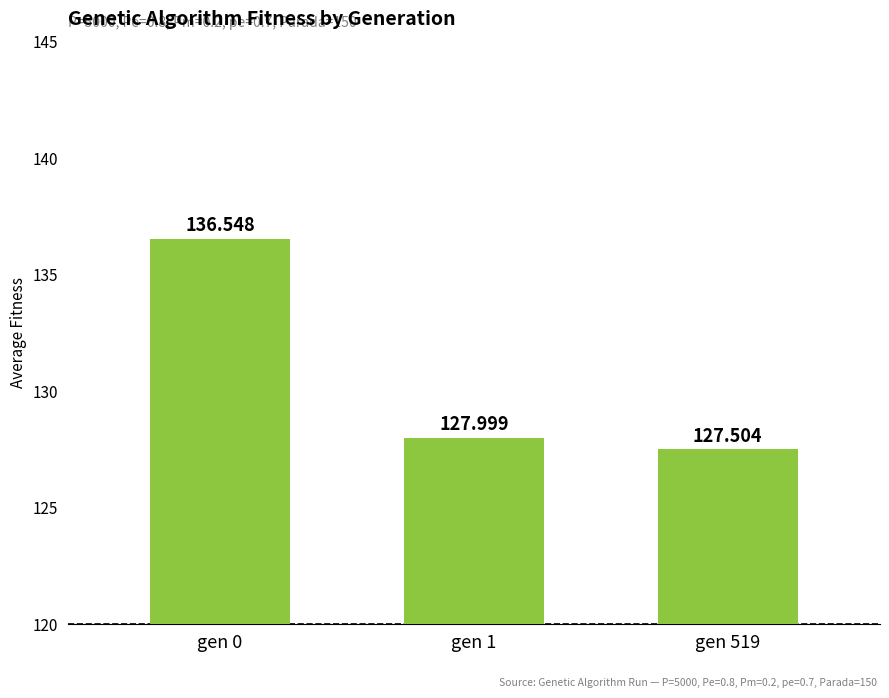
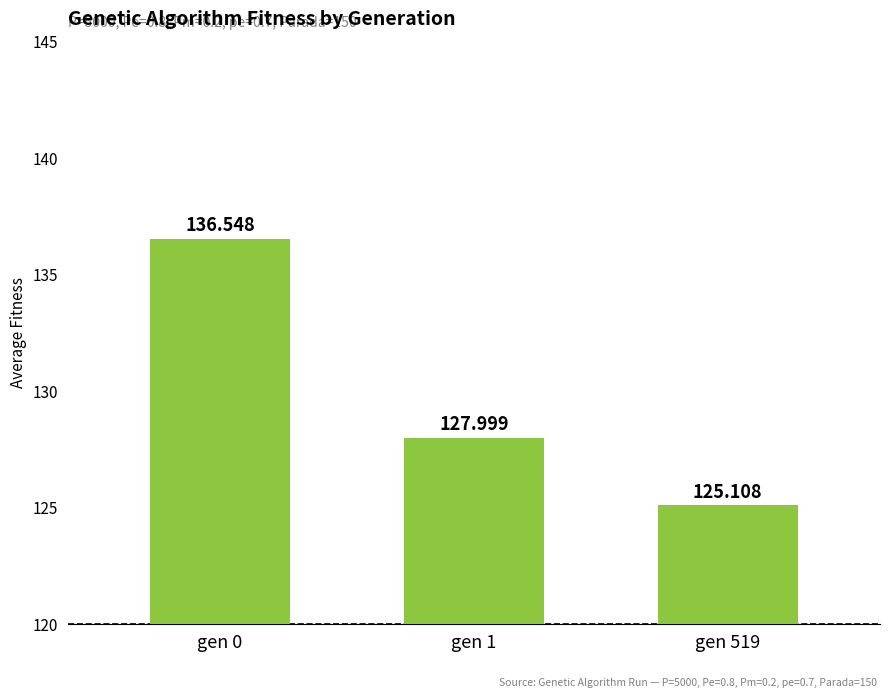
  {
    "gen 0": 136.548,
    "gen 1": 127.999,
-   "gen 519": 127.504
+   "gen 519": 125.108
  }
